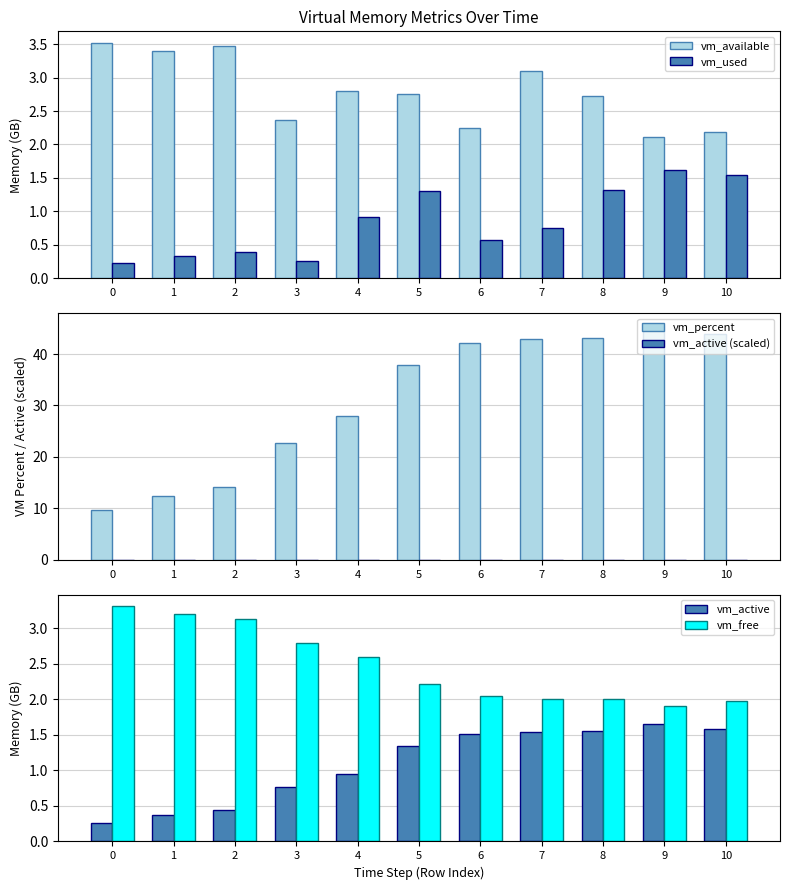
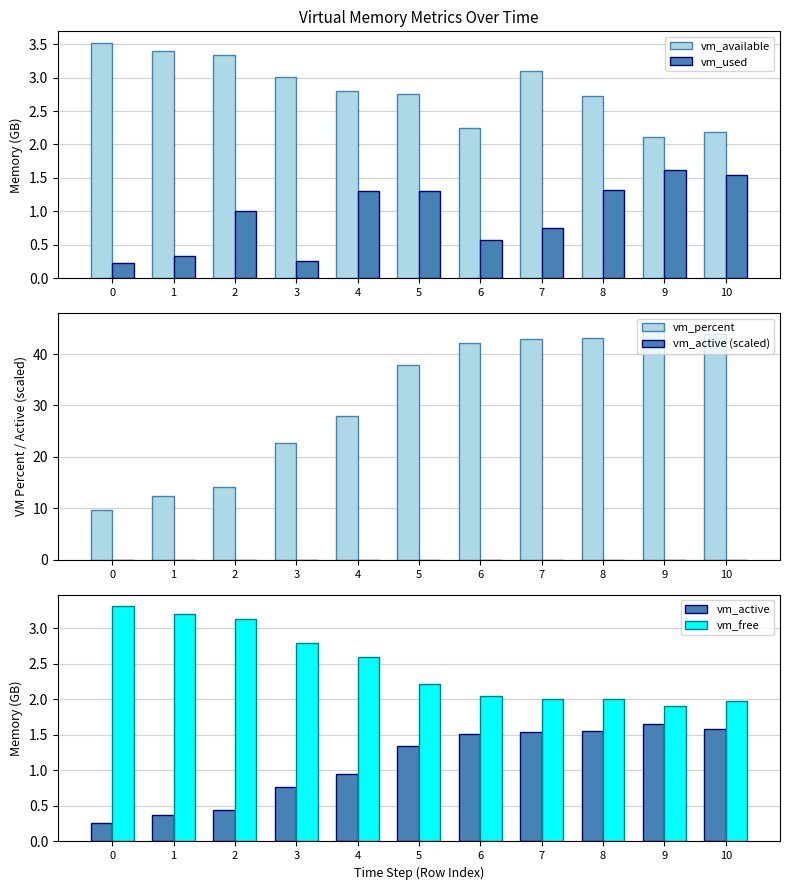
  {
    "Virtual Memory Metrics Over Time": {
      "vm_available": {
        "0": 3.5,
        "1": 3.4,
-       "2": 3.5,
-       "3": 2.4,
+       "2": 3.3,
+       "3": 3.0,
        "4": 2.8,
        "5": 2.8,
        "6": 2.3,
        "7": 3.1,
        "8": 2.7,
        "9": 2.1,
        "10": 2.2
      },
      "vm_used": {
        "0": 0.2,
        "1": 0.3,
-       "2": 0.4,
+       "2": 1.0,
        "3": 0.3,
-       "4": 0.9,
+       "4": 1.3,
        "5": 1.3,
        "6": 0.6,
        "7": 0.8,
        "8": 1.3,
        "9": 1.6,
        "10": 1.5
      }
    }
  }
